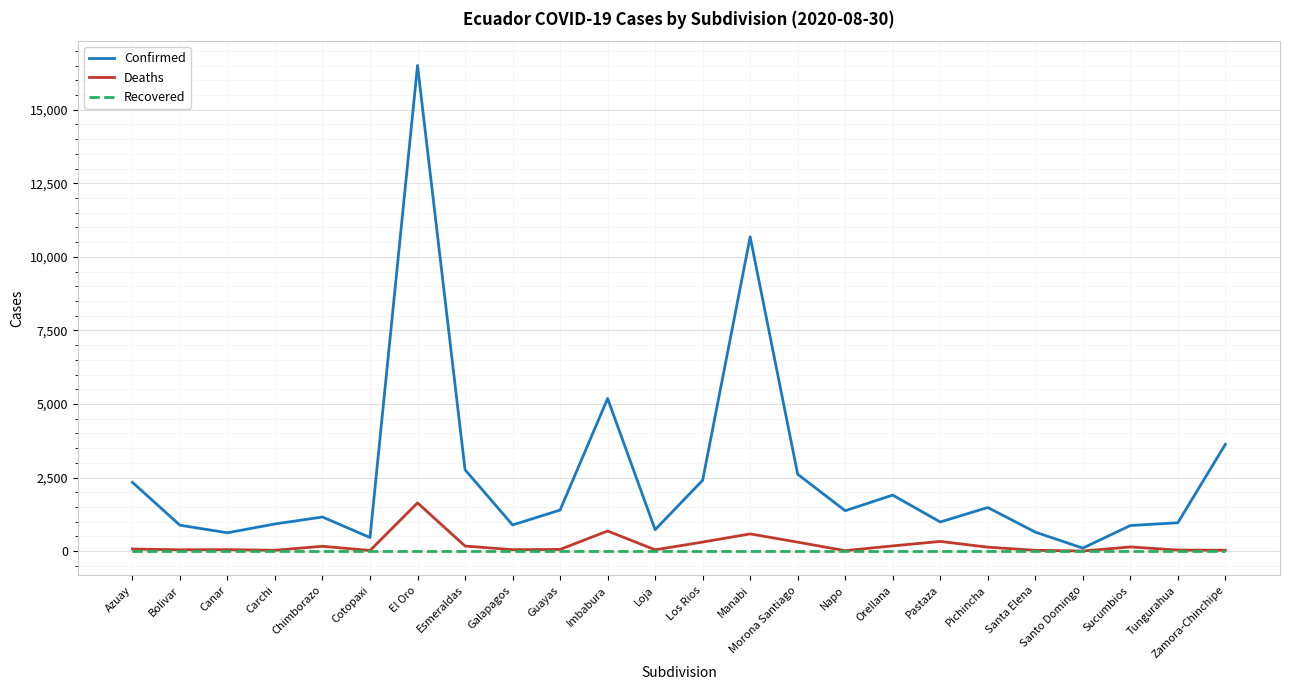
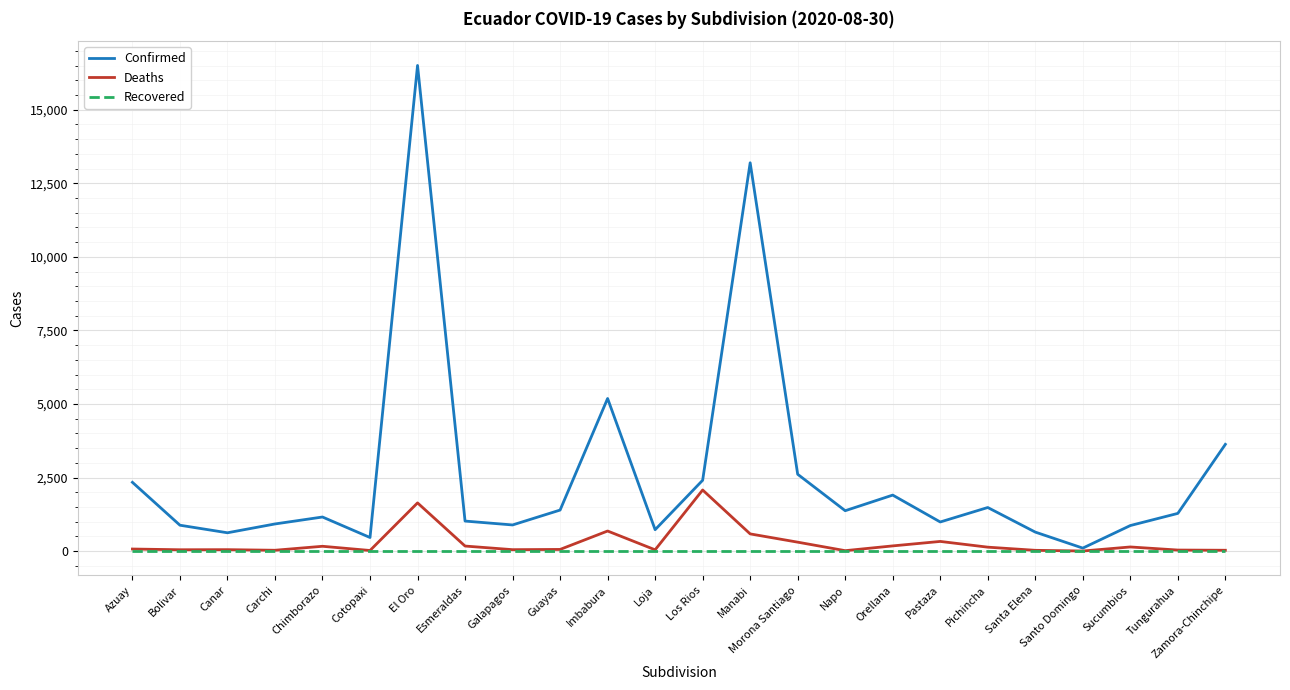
  {
    "Confirmed": {
      "Azuay": "2,300",
      "Bolivar": "900",
      "Canar": "600",
      "Carchi": "900",
      "Chimborazo": "1,200",
      "Cotopaxi": "500",
      "El Oro": "16,500",
-     "Esmeraldas": "2,800",
+     "Esmeraldas": "1,000",
      "Galapagos": "900",
      "Guayas": "1,400",
      "Imbabura": "5,200",
      "Loja": "700",
      "Los Rios": "2,400",
-     "Manabi": "10,700",
+     "Manabi": "13,200",
      "Morona Santiago": "2,600",
      "Napo": "1,400",
      "Orellana": "1,900",
      "Pastaza": "1,000",
      "Pichincha": "1,500",
      "Santa Elena": "600",
      "Santo Domingo": "100",
      "Sucumbios": "900",
-     "Tungurahua": "1,000",
+     "Tungurahua": "1,300",
      "Zamora-Chinchipe": "3,600"
    },
    "Deaths": {
      "Chimborazo": "200",
      "El Oro": "1,600",
      "Esmeraldas": "200",
      "Imbabura": "700",
-     "Los Rios": "300",
+     "Los Rios": "2,100",
      "Manabi": "600",
      "Morona Santiago": "300",
      "Orellana": "200",
      "Pastaza": "300",
      "Pichincha": "100",
      "Sucumbios": "100"
    },
    "Recovered": {
      "Chimborazo": "0",
      "El Oro": "0",
      "Esmeraldas": "0",
      "Imbabura": "0",
      "Los Rios": "0",
      "Manabi": "0",
      "Morona Santiago": "0",
      "Orellana": "0",
      "Pastaza": "0",
      "Pichincha": "0",
      "Sucumbios": "0"
    }
  }
